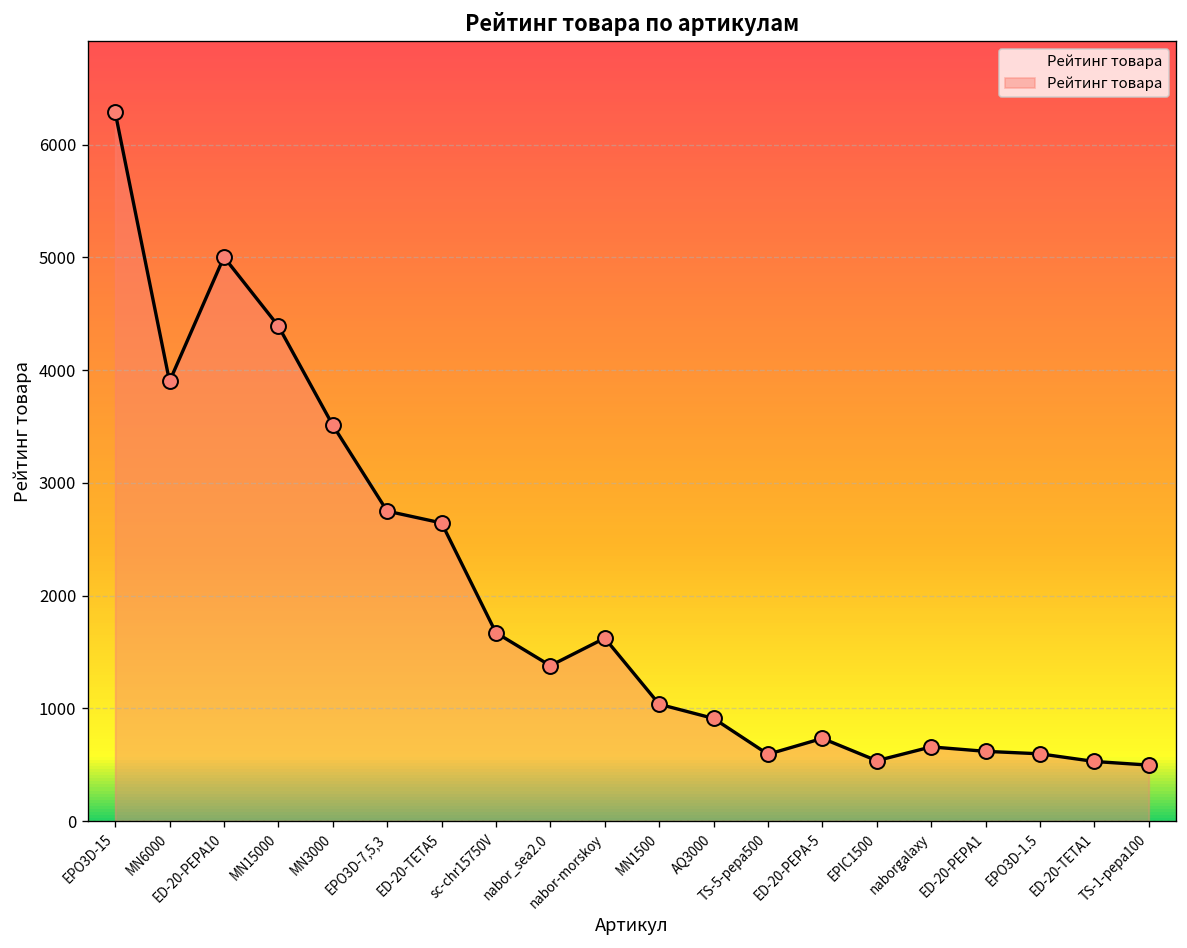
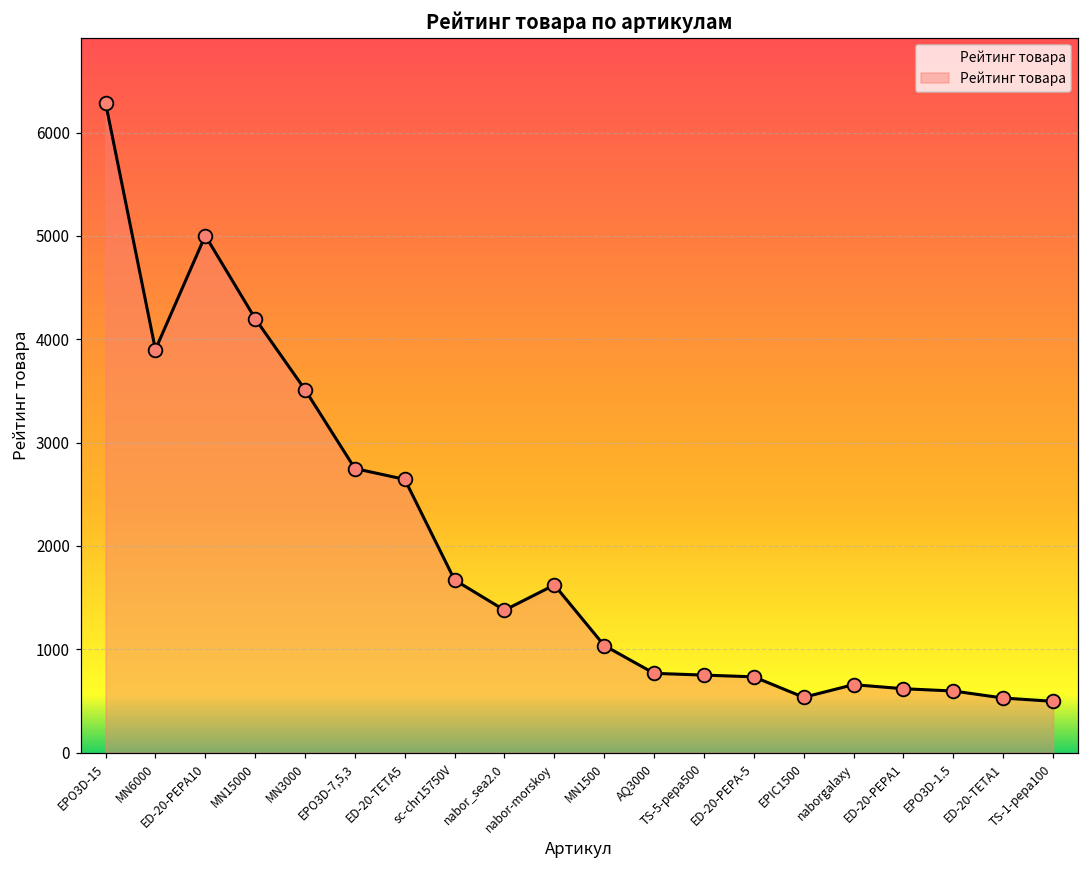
  {
    "EPO3D-15": 6300,
    "MN6000": 3900,
    "ED-20-PEPA10": 5000,
-   "MN15000": 4400,
+   "MN15000": 4200,
    "MN3000": 3500,
    "EPO3D-7,5,3": 2700,
    "ED-20-TETA5": 2600,
    "sc-chr15750V": 1700,
    "nabor_sea2.0": 1400,
    "nabor-morskoy": 1600,
    "MN1500": 1000,
-   "AQ3000": 900,
-   "TS-5-pepa500": 600,
+   "AQ3000": 800,
+   "TS-5-pepa500": 700,
    "ED-20-PEPA-5": 700,
    "EPIC1500": 500,
    "naborgalaxy": 700,
    "ED-20-PEPA1": 600,
    "EPO3D-1.5": 600,
    "ED-20-TETA1": 500,
    "TS-1-pepa100": 500
  }
